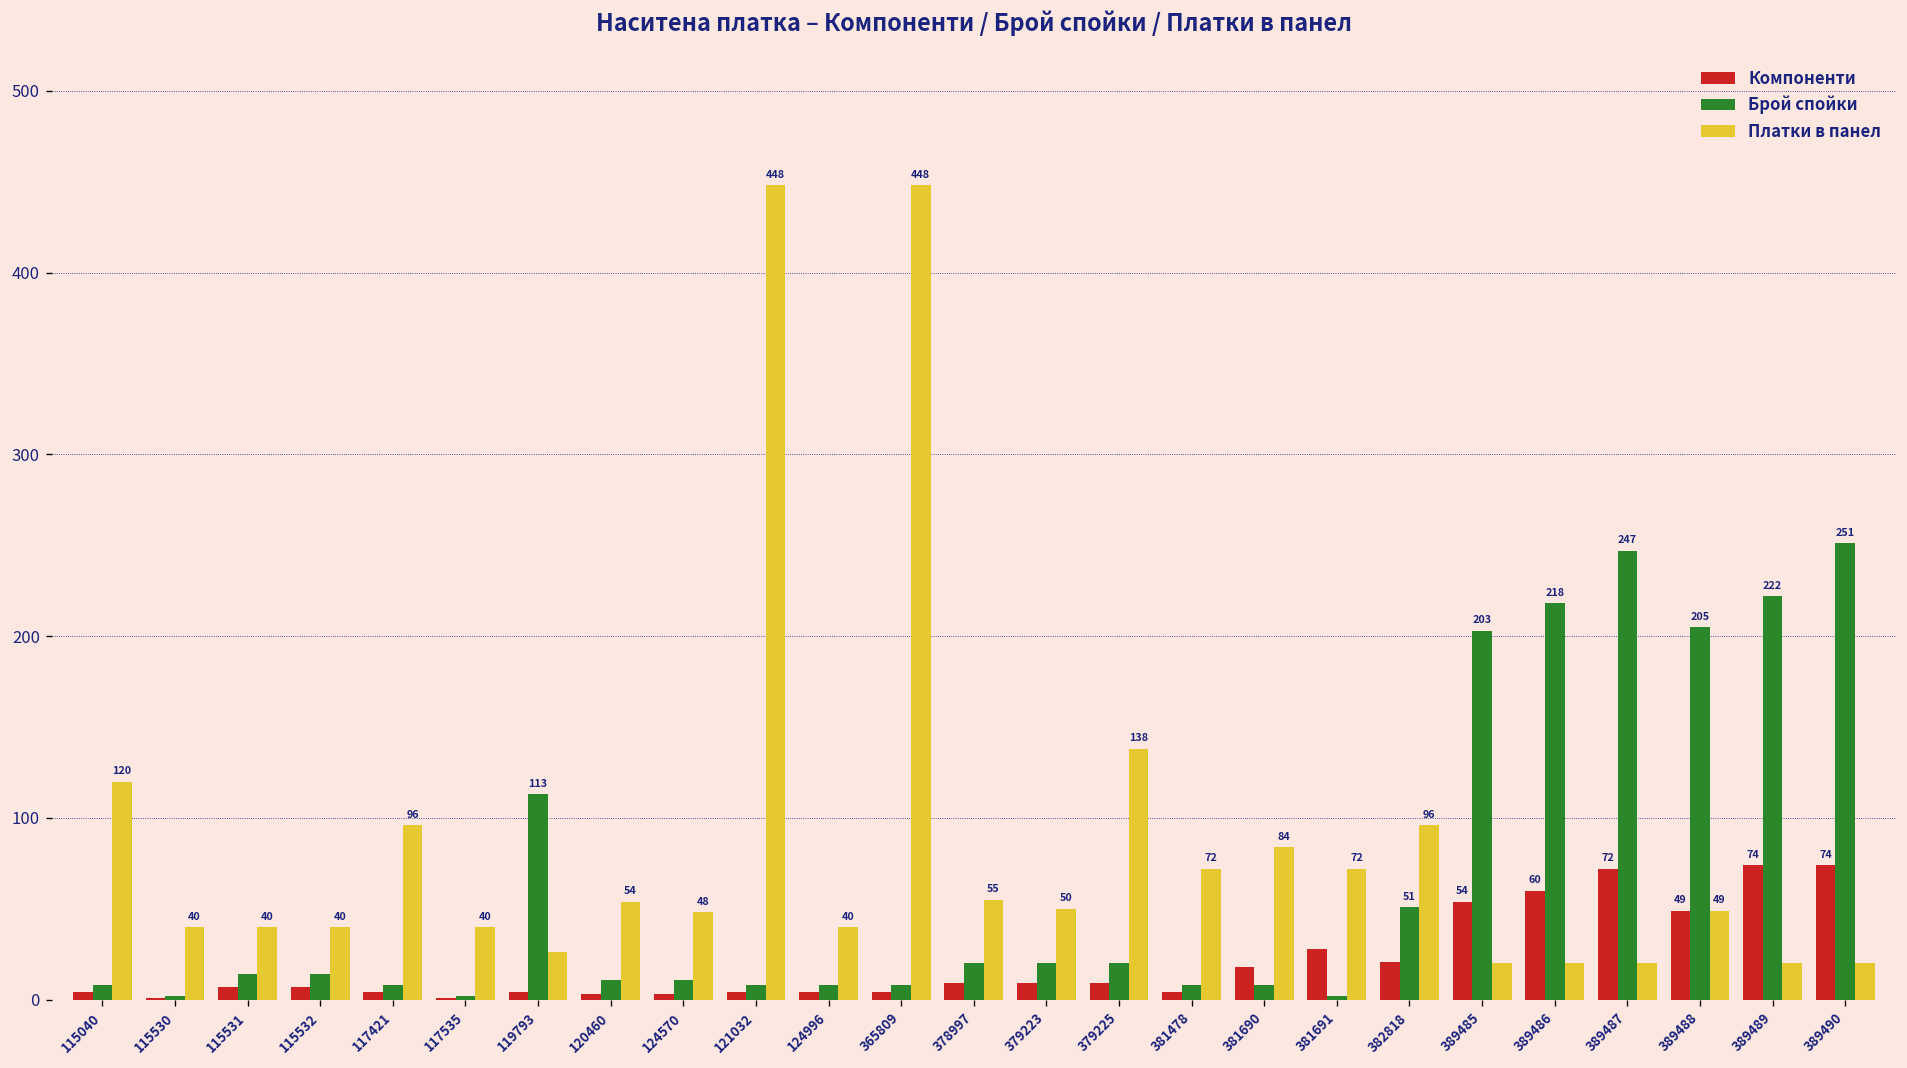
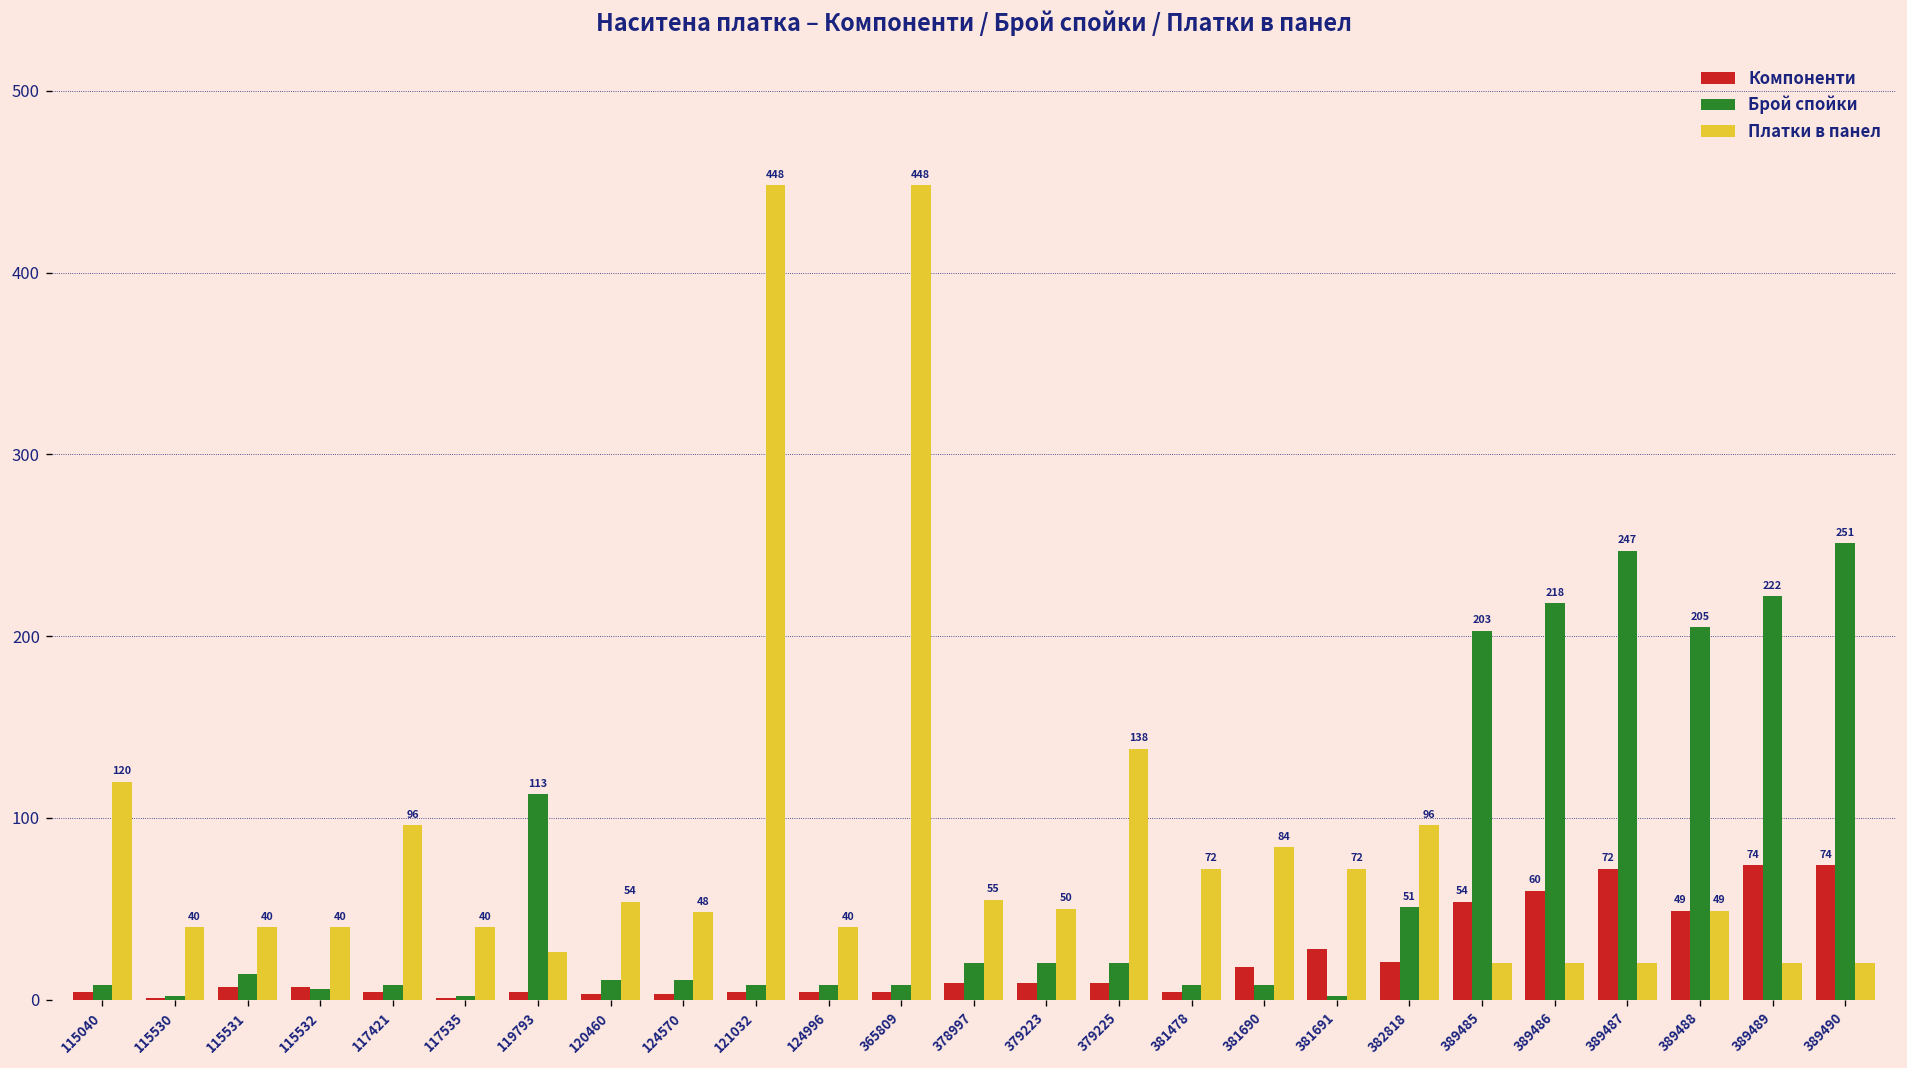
  {
    "Компоненти": {
      "389485": 54,
      "389486": 60,
      "389487": 72,
      "389488": 49,
      "389489": 74,
      "389490": 74
    },
    "Брой спойки": {
      "115040": 8,
      "115530": 2,
      "115531": 14,
-     "115532": 14,
+     "115532": 6,
      "117421": 8,
      "117535": 2,
      "120460": 11,
      "124570": 11,
      "121032": 8,
      "124996": 8,
      "365809": 8,
      "378997": 20,
      "379223": 20,
      "379225": 20,
      "381478": 8,
      "381690": 8,
      "381691": 2
    },
    "Платки в панел": {
      "115040": 120,
      "115530": 40,
      "115531": 40,
      "115532": 40,
      "117421": 96,
      "117535": 40,
      "120460": 54,
      "124570": 48,
      "121032": 448,
      "124996": 40,
      "365809": 448,
      "378997": 55,
      "379223": 50,
      "379225": 138,
      "381478": 72,
      "381690": 84,
      "381691": 72,
      "382818": 96,
      "389488": 49
    }
  }
